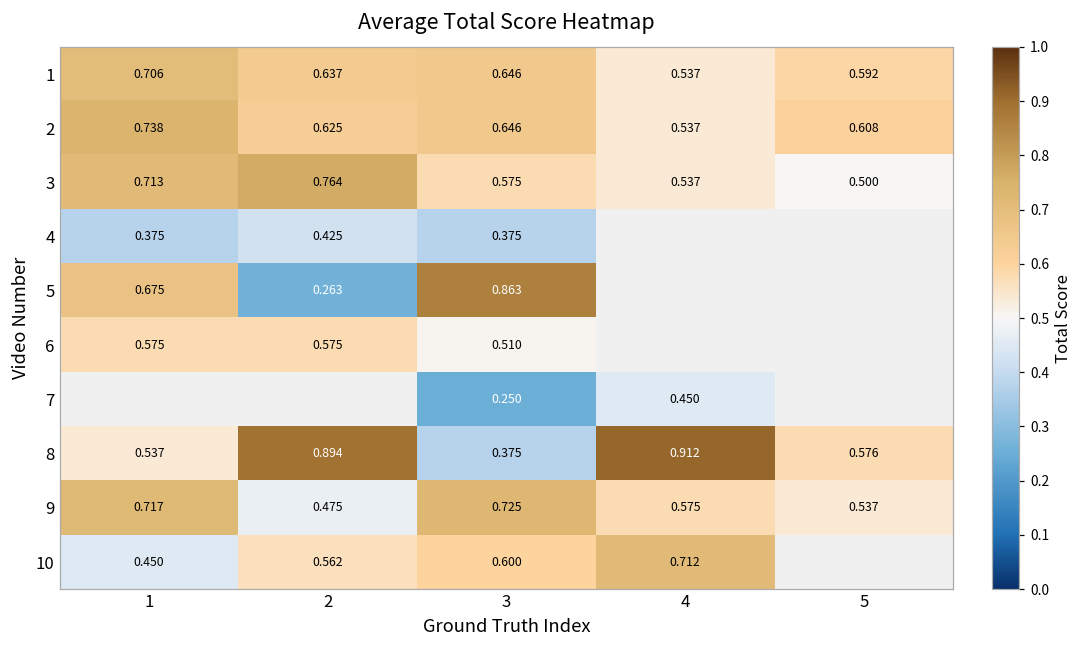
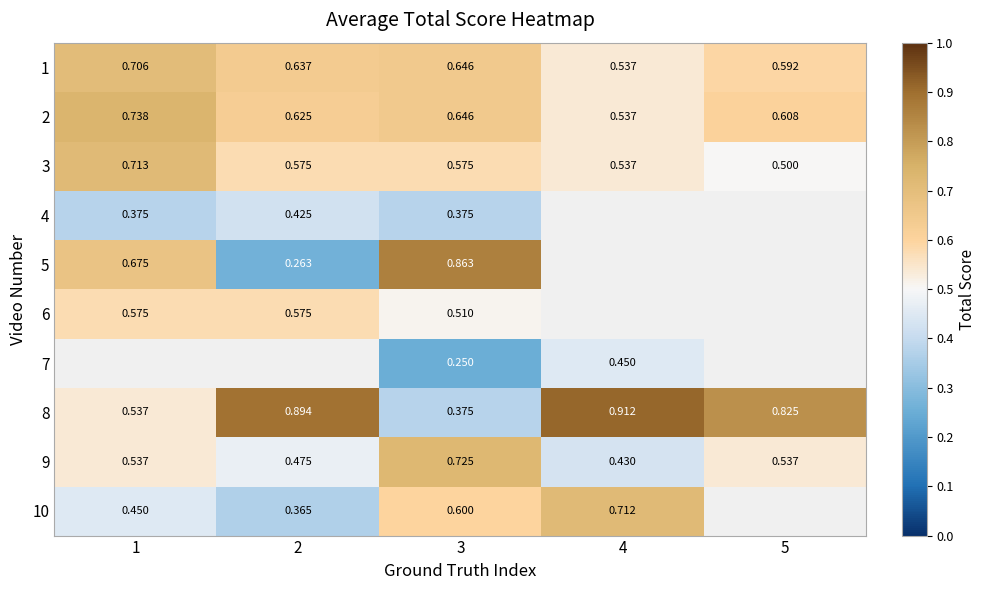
  {
    "1": {
      "1": 0.706,
      "2": 0.637,
      "3": 0.646,
      "4": 0.537,
      "5": 0.592
    },
    "2": {
      "1": 0.738,
      "2": 0.625,
      "3": 0.646,
      "4": 0.537,
      "5": 0.608
    },
    "3": {
      "1": 0.713,
-     "2": 0.764,
+     "2": 0.575,
      "3": 0.575,
      "4": 0.537,
      "5": 0.500
    },
    "4": {
      "1": 0.375,
      "2": 0.425,
      "3": 0.375
    },
    "5": {
      "1": 0.675,
      "2": 0.263,
      "3": 0.863
    },
    "6": {
      "1": 0.575,
      "2": 0.575,
      "3": 0.510
    },
    "7": {
      "3": 0.250,
      "4": 0.450
    },
    "8": {
      "1": 0.537,
      "2": 0.894,
      "3": 0.375,
      "4": 0.912,
-     "5": 0.576
+     "5": 0.825
    },
    "9": {
-     "1": 0.717,
+     "1": 0.537,
      "2": 0.475,
      "3": 0.725,
-     "4": 0.575,
+     "4": 0.430,
      "5": 0.537
    },
    "10": {
      "1": 0.450,
-     "2": 0.562,
+     "2": 0.365,
      "3": 0.600,
      "4": 0.712
    }
  }
